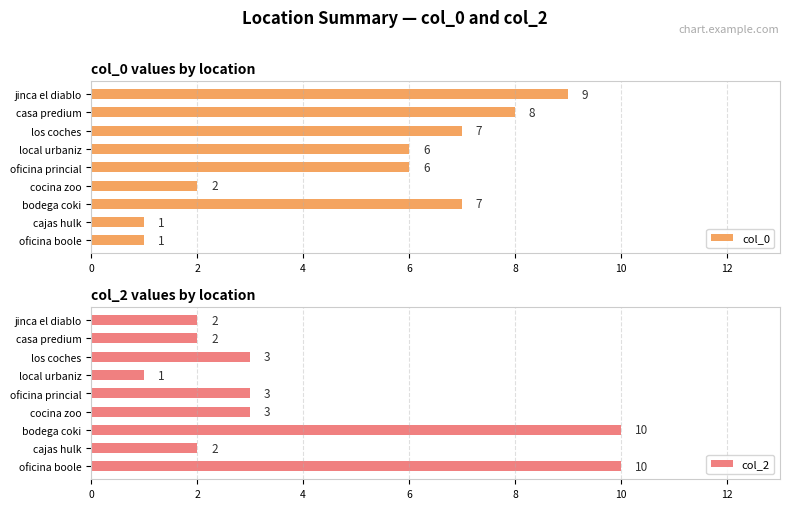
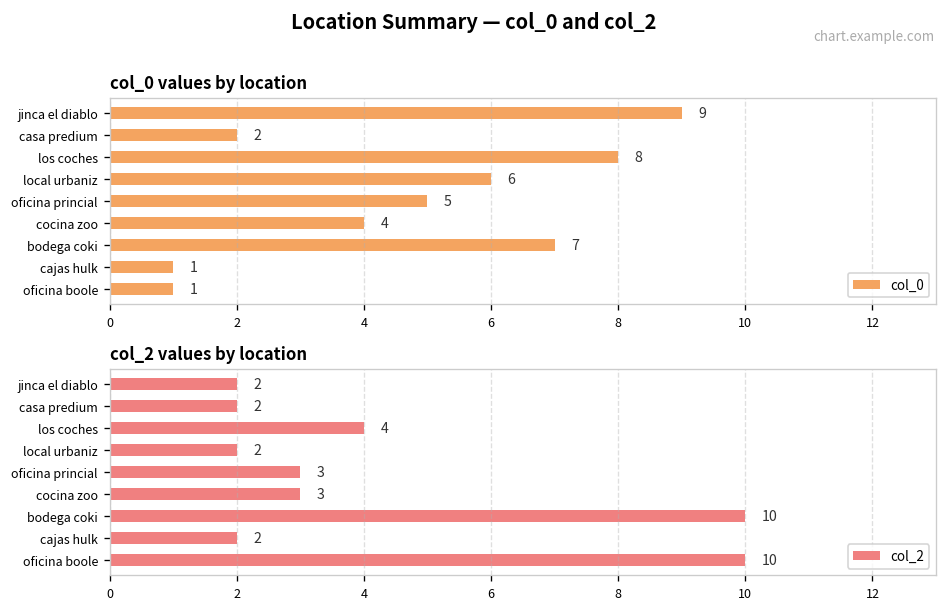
  {
    "col_0 values by location": {
      "jinca el diablo": 9,
-     "casa predium": 8,
-     "los coches": 7,
+     "casa predium": 2,
+     "los coches": 8,
      "local urbaniz": 6,
-     "oficina princial": 6,
-     "cocina zoo": 2,
+     "oficina princial": 5,
+     "cocina zoo": 4,
      "bodega coki": 7,
      "cajas hulk": 1,
      "oficina boole": 1
    },
    "col_2 values by location": {
      "jinca el diablo": 2,
      "casa predium": 2,
-     "los coches": 3,
-     "local urbaniz": 1,
+     "los coches": 4,
+     "local urbaniz": 2,
      "oficina princial": 3,
      "cocina zoo": 3,
      "bodega coki": 10,
      "cajas hulk": 2,
      "oficina boole": 10
    }
  }
